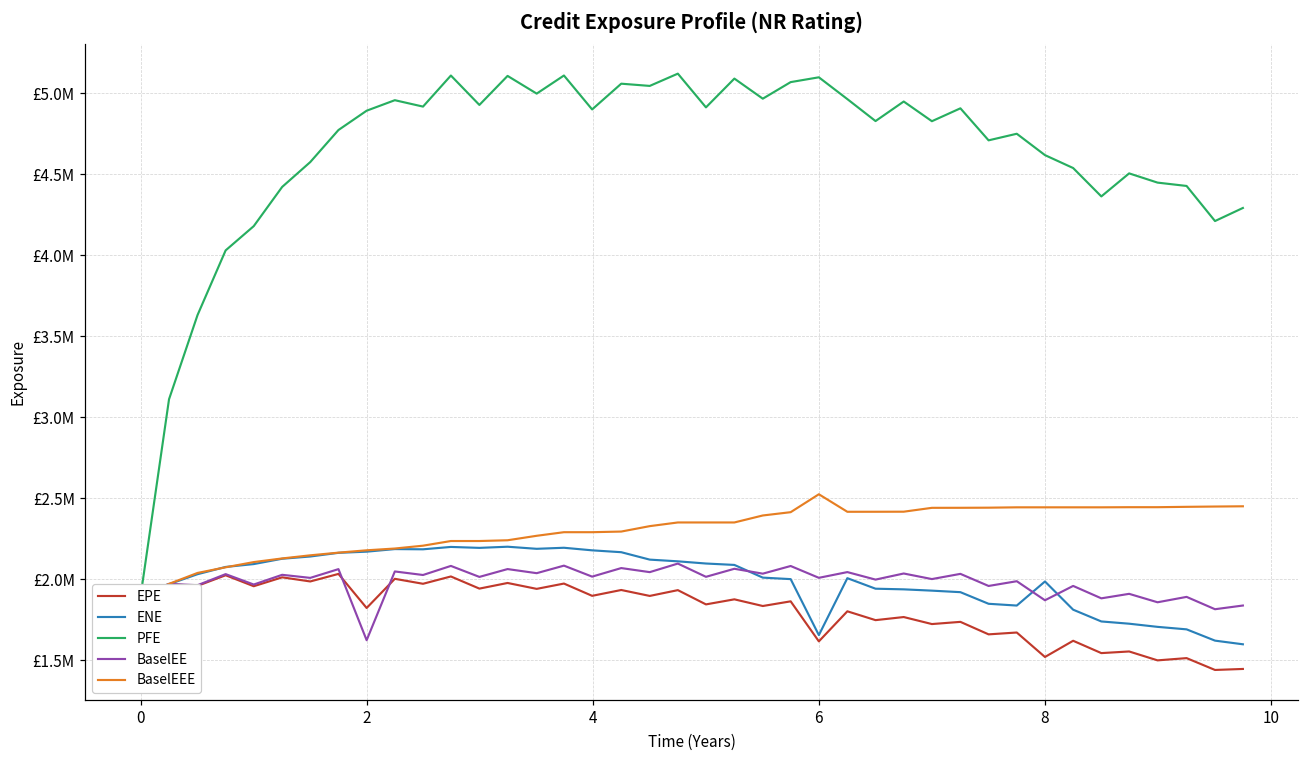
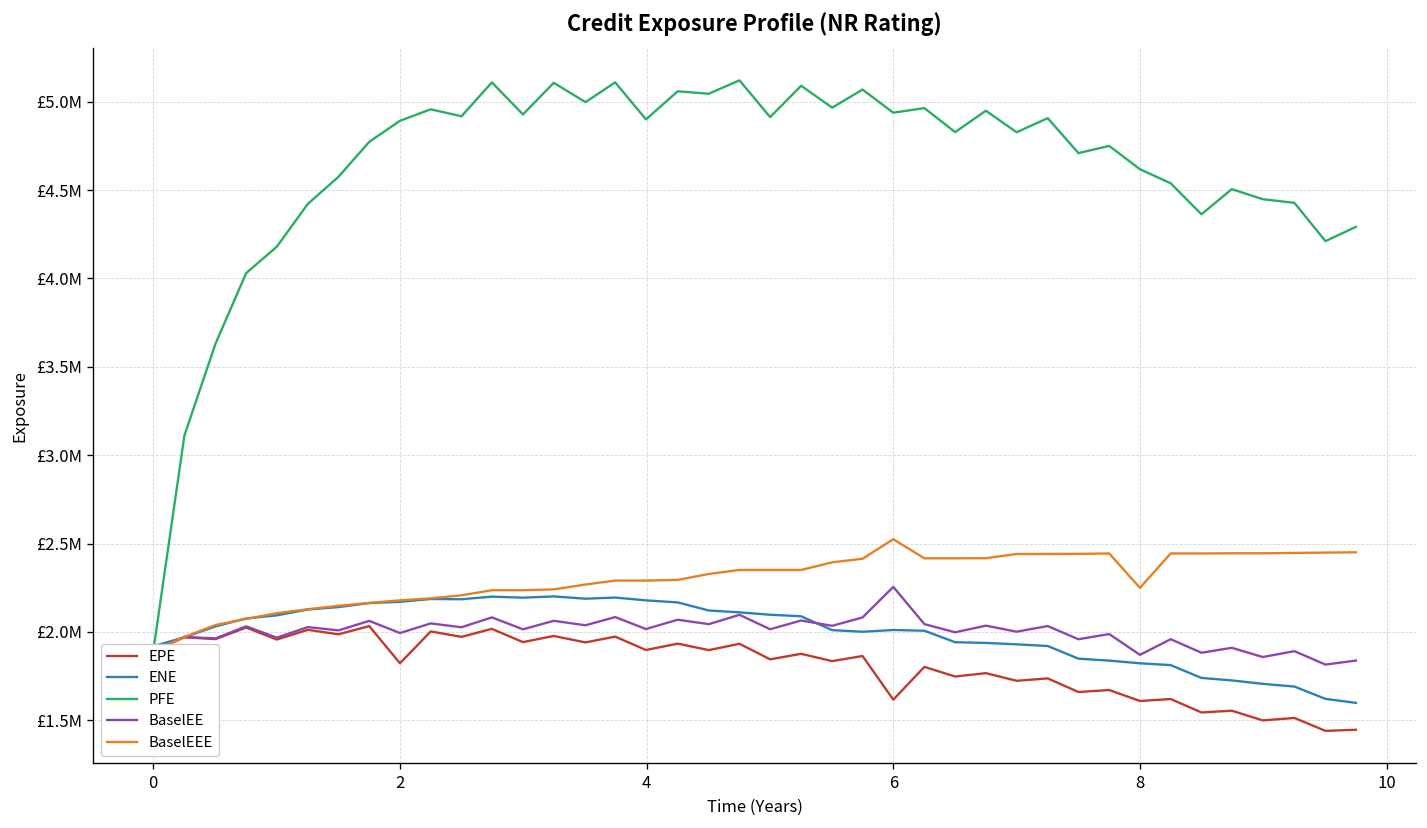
  {
    "EPE": {
      "2": "£1820000",
      "6": "£1620000",
-     "8": "£1520000"
+     "8": "£1610000"
    },
    "ENE": {
-     "6": "£1660000",
-     "8": "£1990000"
+     "6": "£2010000",
+     "8": "£1820000"
    },
    "PFE": {
      "2": "£4890000",
-     "6": "£5100000",
+     "6": "£4940000",
      "8": "£4620000"
    },
    "BaselEE": {
-     "2": "£1620000",
-     "6": "£2010000",
+     "2": "£1990000",
+     "6": "£2250000",
      "8": "£1870000"
    },
    "BaselEEE": {
      "6": "£2520000",
-     "8": "£2440000"
+     "8": "£2250000"
    }
  }
